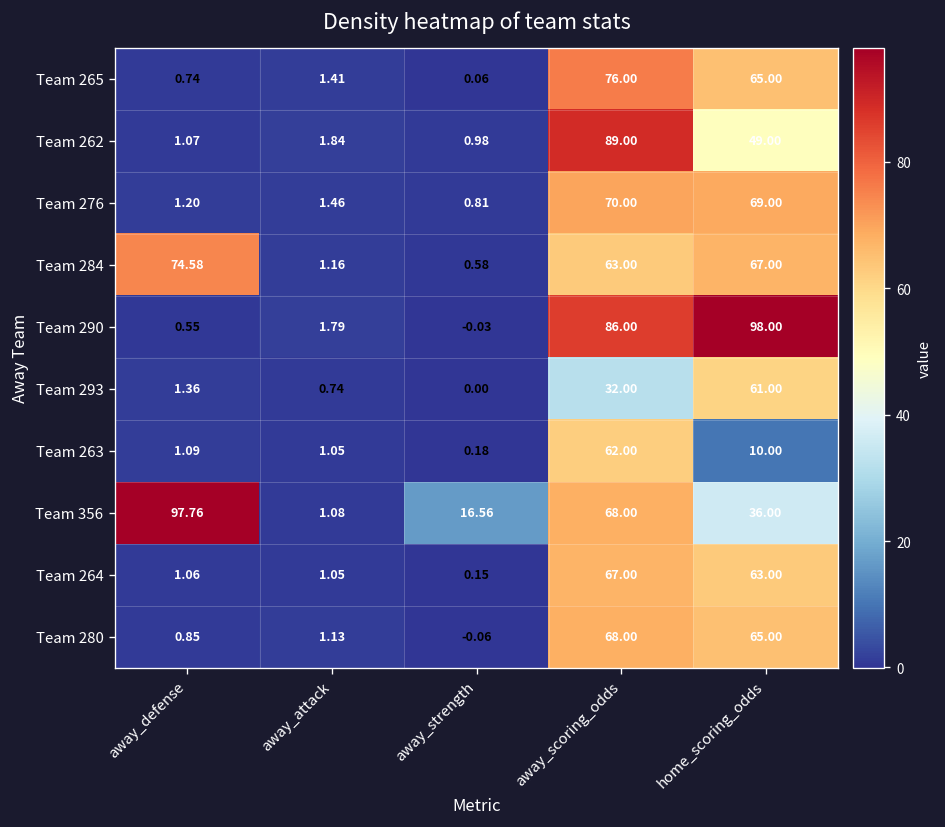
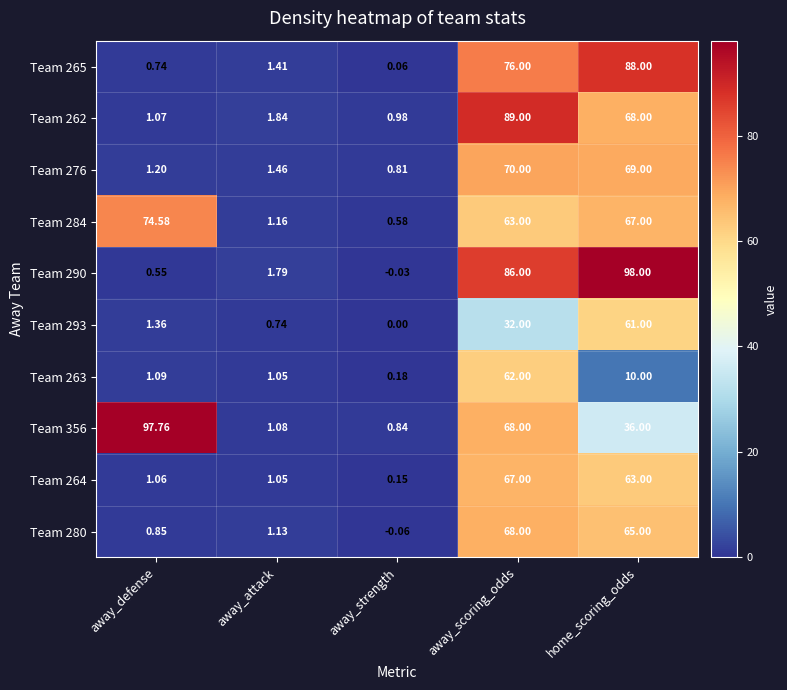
  {
    "Team 265": {
      "away_defense": 0.74,
      "away_attack": 1.41,
      "away_strength": 0.06,
      "away_scoring_odds": 76.00,
-     "home_scoring_odds": 65.00
+     "home_scoring_odds": 88.00
    },
    "Team 262": {
      "away_defense": 1.07,
      "away_attack": 1.84,
      "away_strength": 0.98,
      "away_scoring_odds": 89.00,
-     "home_scoring_odds": 49.00
+     "home_scoring_odds": 68.00
    },
    "Team 276": {
      "away_defense": 1.20,
      "away_attack": 1.46,
      "away_strength": 0.81,
      "away_scoring_odds": 70.00,
      "home_scoring_odds": 69.00
    },
    "Team 284": {
      "away_defense": 74.58,
      "away_attack": 1.16,
      "away_strength": 0.58,
      "away_scoring_odds": 63.00,
      "home_scoring_odds": 67.00
    },
    "Team 290": {
      "away_defense": 0.55,
      "away_attack": 1.79,
      "away_strength": -0.03,
      "away_scoring_odds": 86.00,
      "home_scoring_odds": 98.00
    },
    "Team 293": {
      "away_defense": 1.36,
      "away_attack": 0.74,
      "away_strength": 0.00,
      "away_scoring_odds": 32.00,
      "home_scoring_odds": 61.00
    },
    "Team 263": {
      "away_defense": 1.09,
      "away_attack": 1.05,
      "away_strength": 0.18,
      "away_scoring_odds": 62.00,
      "home_scoring_odds": 10.00
    },
    "Team 356": {
      "away_defense": 97.76,
      "away_attack": 1.08,
-     "away_strength": 16.56,
+     "away_strength": 0.84,
      "away_scoring_odds": 68.00,
      "home_scoring_odds": 36.00
    },
    "Team 264": {
      "away_defense": 1.06,
      "away_attack": 1.05,
      "away_strength": 0.15,
      "away_scoring_odds": 67.00,
      "home_scoring_odds": 63.00
    },
    "Team 280": {
      "away_defense": 0.85,
      "away_attack": 1.13,
      "away_strength": -0.06,
      "away_scoring_odds": 68.00,
      "home_scoring_odds": 65.00
    }
  }
